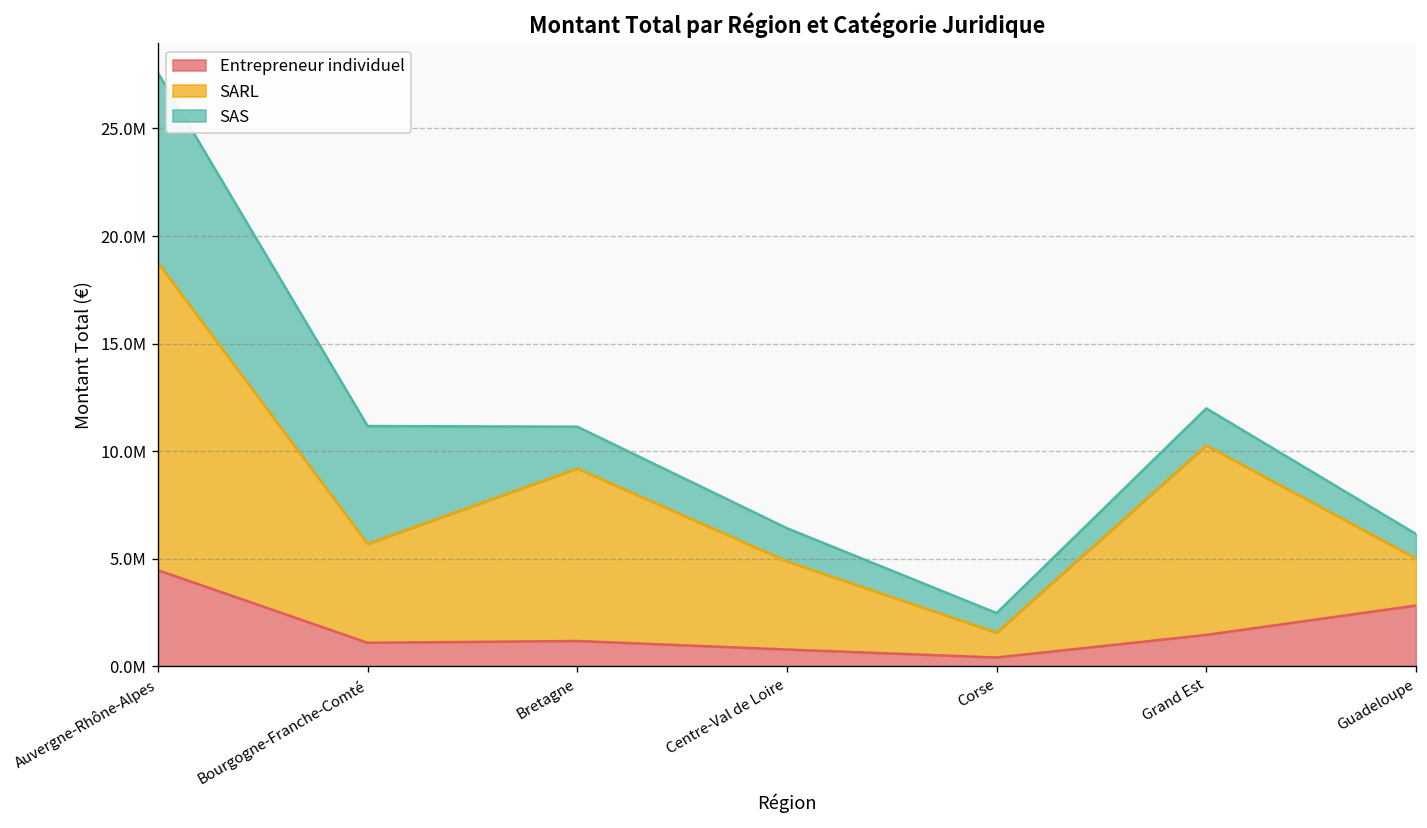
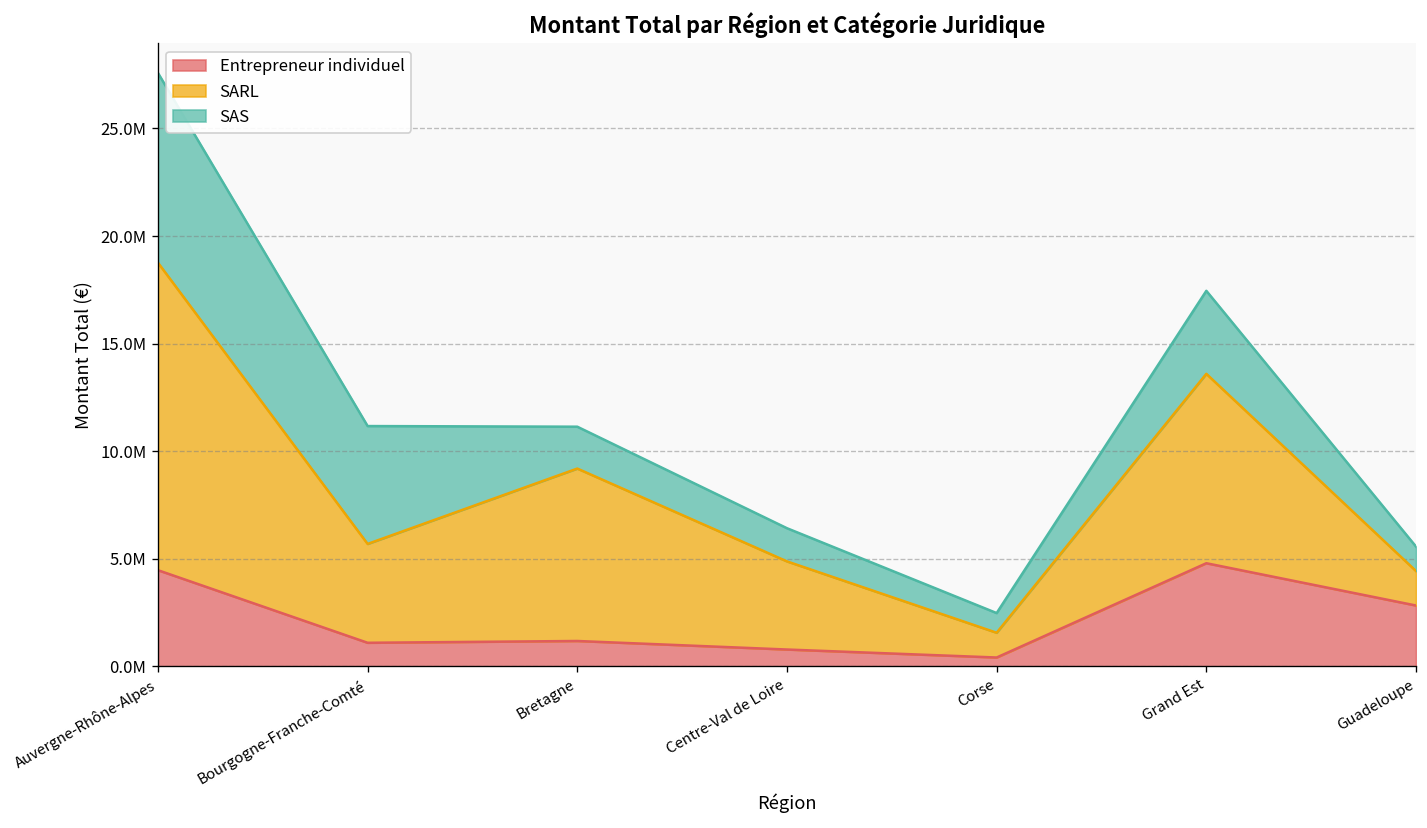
  {
    "Entrepreneur individuel": {
      "Auvergne-Rhône-Alpes": 4500000,
      "Bourgogne-Franche-Comté": 1100000,
      "Bretagne": 1200000,
      "Centre-Val de Loire": 800000,
      "Corse": 400000,
-     "Grand Est": 1500000,
+     "Grand Est": 4800000,
      "Guadeloupe": 2800000
    },
    "SARL": {
      "Auvergne-Rhône-Alpes": 14300000,
      "Bourgogne-Franche-Comté": 4600000,
      "Bretagne": 8000000,
      "Centre-Val de Loire": 4100000,
      "Corse": 1200000,
      "Grand Est": 8800000,
-     "Guadeloupe": 2200000
+     "Guadeloupe": 1600000
    },
    "SAS": {
      "Auvergne-Rhône-Alpes": 8800000,
      "Bourgogne-Franche-Comté": 5500000,
      "Bretagne": 1900000,
      "Centre-Val de Loire": 1500000,
      "Corse": 900000,
-     "Grand Est": 1700000,
+     "Grand Est": 3900000,
      "Guadeloupe": 1100000
    }
  }
